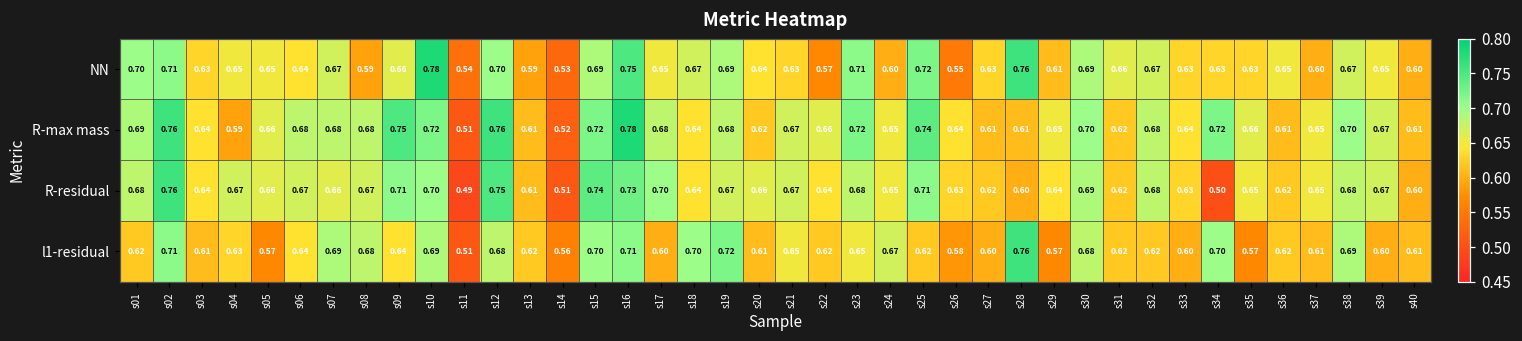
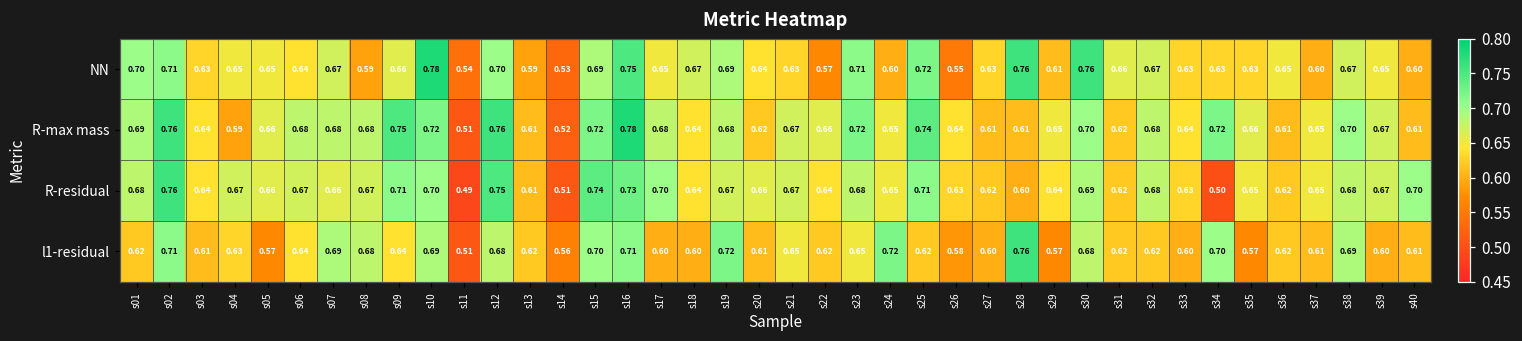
  {
    "NN": {
      "s01": 0.70,
      "s02": 0.71,
      "s03": 0.63,
      "s04": 0.65,
      "s05": 0.65,
      "s06": 0.64,
      "s07": 0.67,
      "s08": 0.59,
      "s09": 0.66,
      "s10": 0.78,
      "s11": 0.54,
      "s12": 0.70,
      "s13": 0.59,
      "s14": 0.53,
      "s15": 0.69,
      "s16": 0.75,
      "s17": 0.65,
      "s18": 0.67,
      "s19": 0.69,
      "s20": 0.64,
      "s21": 0.63,
      "s22": 0.57,
      "s23": 0.71,
      "s24": 0.60,
      "s25": 0.72,
      "s26": 0.55,
      "s27": 0.63,
      "s28": 0.76,
      "s29": 0.61,
-     "s30": 0.69,
+     "s30": 0.76,
      "s31": 0.66,
      "s32": 0.67,
      "s33": 0.63,
      "s34": 0.63,
      "s35": 0.63,
      "s36": 0.65,
      "s37": 0.60,
      "s38": 0.67,
      "s39": 0.65,
      "s40": 0.60
    },
    "R-max mass": {
      "s01": 0.69,
      "s02": 0.76,
      "s03": 0.64,
      "s04": 0.59,
      "s05": 0.66,
      "s06": 0.68,
      "s07": 0.68,
      "s08": 0.68,
      "s09": 0.75,
      "s10": 0.72,
      "s11": 0.51,
      "s12": 0.76,
      "s13": 0.61,
      "s14": 0.52,
      "s15": 0.72,
      "s16": 0.78,
      "s17": 0.68,
      "s18": 0.64,
      "s19": 0.68,
      "s20": 0.62,
      "s21": 0.67,
      "s22": 0.66,
      "s23": 0.72,
      "s24": 0.65,
      "s25": 0.74,
      "s26": 0.64,
      "s27": 0.61,
      "s28": 0.61,
      "s29": 0.65,
      "s30": 0.70,
      "s31": 0.62,
      "s32": 0.68,
      "s33": 0.64,
      "s34": 0.72,
      "s35": 0.66,
      "s36": 0.61,
      "s37": 0.65,
      "s38": 0.70,
      "s39": 0.67,
      "s40": 0.61
    },
    "R-residual": {
      "s01": 0.68,
      "s02": 0.76,
      "s03": 0.64,
      "s04": 0.67,
      "s05": 0.66,
      "s06": 0.67,
      "s07": 0.66,
      "s08": 0.67,
      "s09": 0.71,
      "s10": 0.70,
      "s11": 0.49,
      "s12": 0.75,
      "s13": 0.61,
      "s14": 0.51,
      "s15": 0.74,
      "s16": 0.73,
      "s17": 0.70,
      "s18": 0.64,
      "s19": 0.67,
      "s20": 0.66,
      "s21": 0.67,
      "s22": 0.64,
      "s23": 0.68,
      "s24": 0.65,
      "s25": 0.71,
      "s26": 0.63,
      "s27": 0.62,
      "s28": 0.60,
      "s29": 0.64,
      "s30": 0.69,
      "s31": 0.62,
      "s32": 0.68,
      "s33": 0.63,
      "s34": 0.50,
      "s35": 0.65,
      "s36": 0.62,
      "s37": 0.65,
      "s38": 0.68,
      "s39": 0.67,
-     "s40": 0.60
+     "s40": 0.70
    },
    "l1-residual": {
      "s01": 0.62,
      "s02": 0.71,
      "s03": 0.61,
      "s04": 0.63,
      "s05": 0.57,
      "s06": 0.64,
      "s07": 0.69,
      "s08": 0.68,
      "s09": 0.64,
      "s10": 0.69,
      "s11": 0.51,
      "s12": 0.68,
      "s13": 0.62,
      "s14": 0.56,
      "s15": 0.70,
      "s16": 0.71,
      "s17": 0.60,
-     "s18": 0.70,
+     "s18": 0.60,
      "s19": 0.72,
      "s20": 0.61,
      "s21": 0.65,
      "s22": 0.62,
      "s23": 0.65,
-     "s24": 0.67,
+     "s24": 0.72,
      "s25": 0.62,
      "s26": 0.58,
      "s27": 0.60,
      "s28": 0.76,
      "s29": 0.57,
      "s30": 0.68,
      "s31": 0.62,
      "s32": 0.62,
      "s33": 0.60,
      "s34": 0.70,
      "s35": 0.57,
      "s36": 0.62,
      "s37": 0.61,
      "s38": 0.69,
      "s39": 0.60,
      "s40": 0.61
    }
  }
